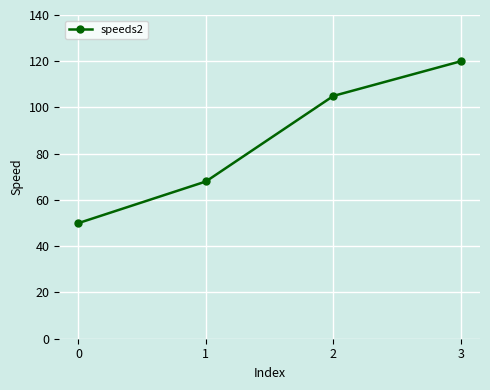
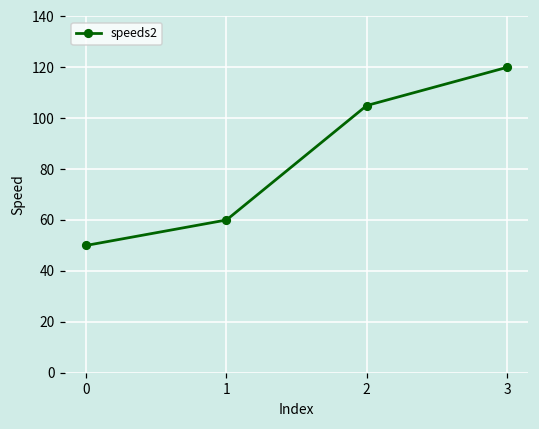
  {
    "0": 50,
-   "1": 68,
+   "1": 60,
    "2": 105,
    "3": 120
  }
